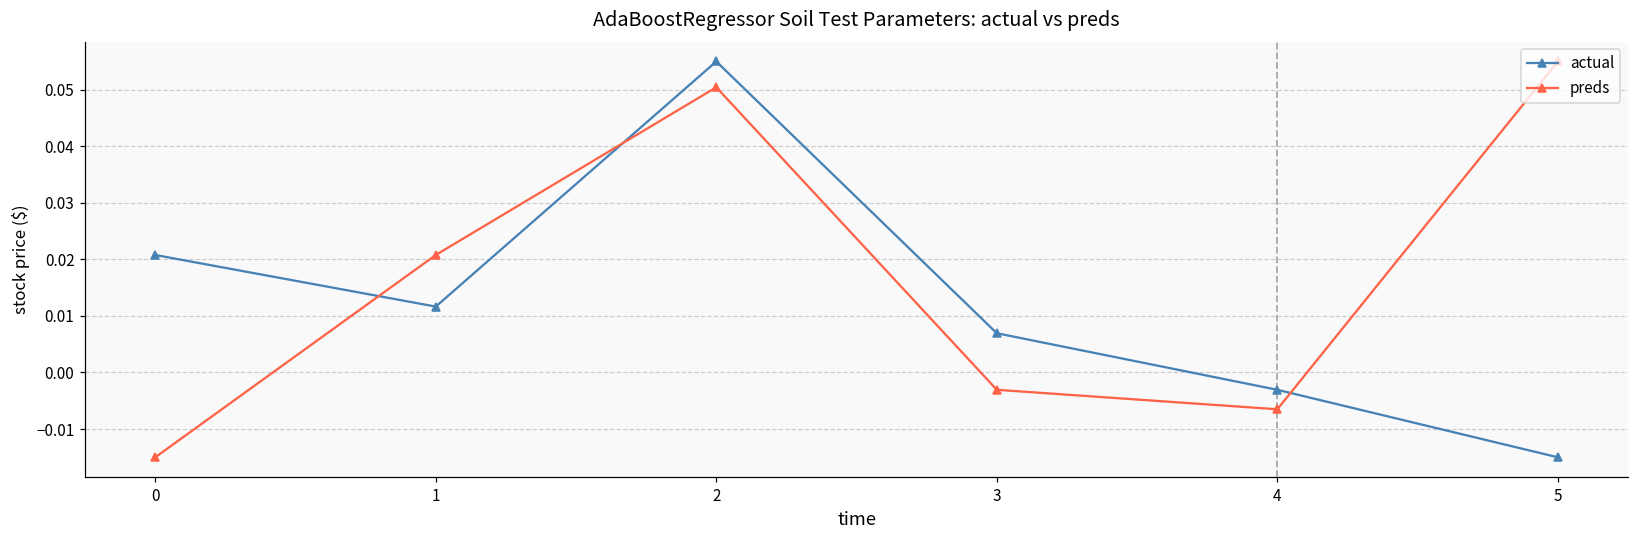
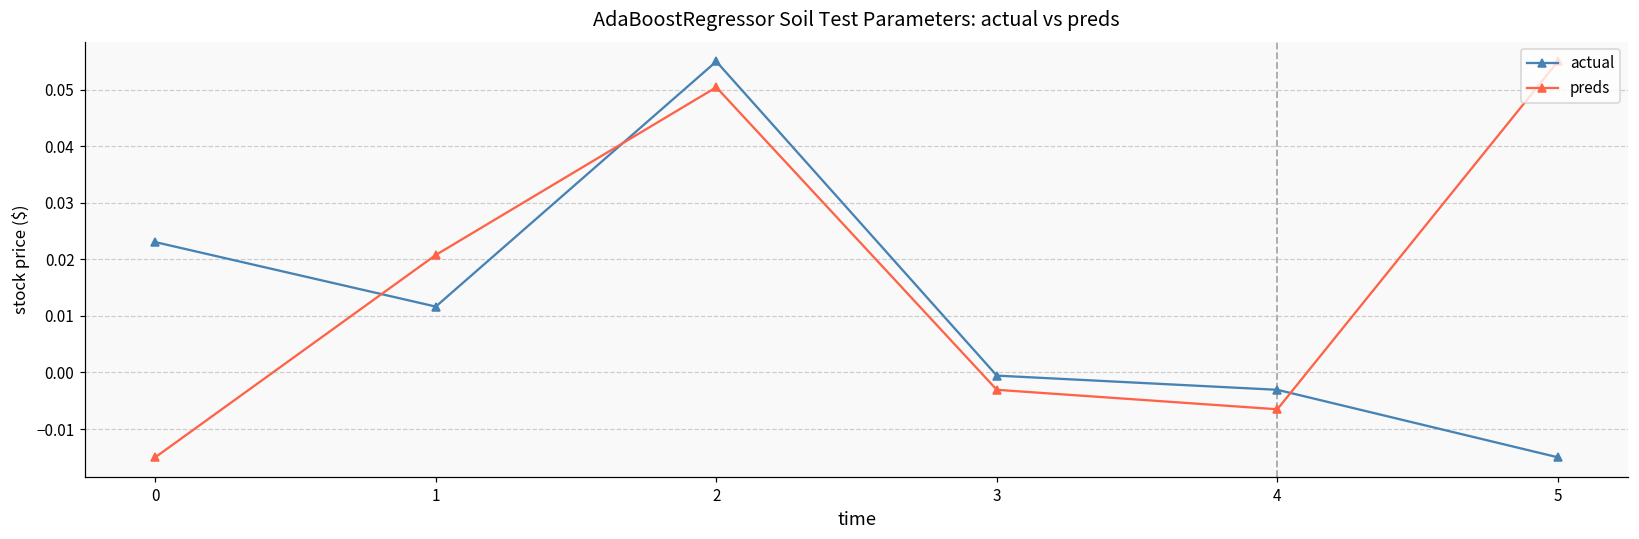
  {
    "actual": {
-     "0": 0.021,
+     "0": 0.023,
      "1": 0.012,
      "2": 0.055,
-     "3": 0.007,
+     "3": -0.001,
      "4": -0.003,
      "5": -0.015
    },
    "preds": {
      "0": -0.015,
      "1": 0.021,
      "2": 0.050,
      "3": -0.003,
      "4": -0.007
    }
  }
